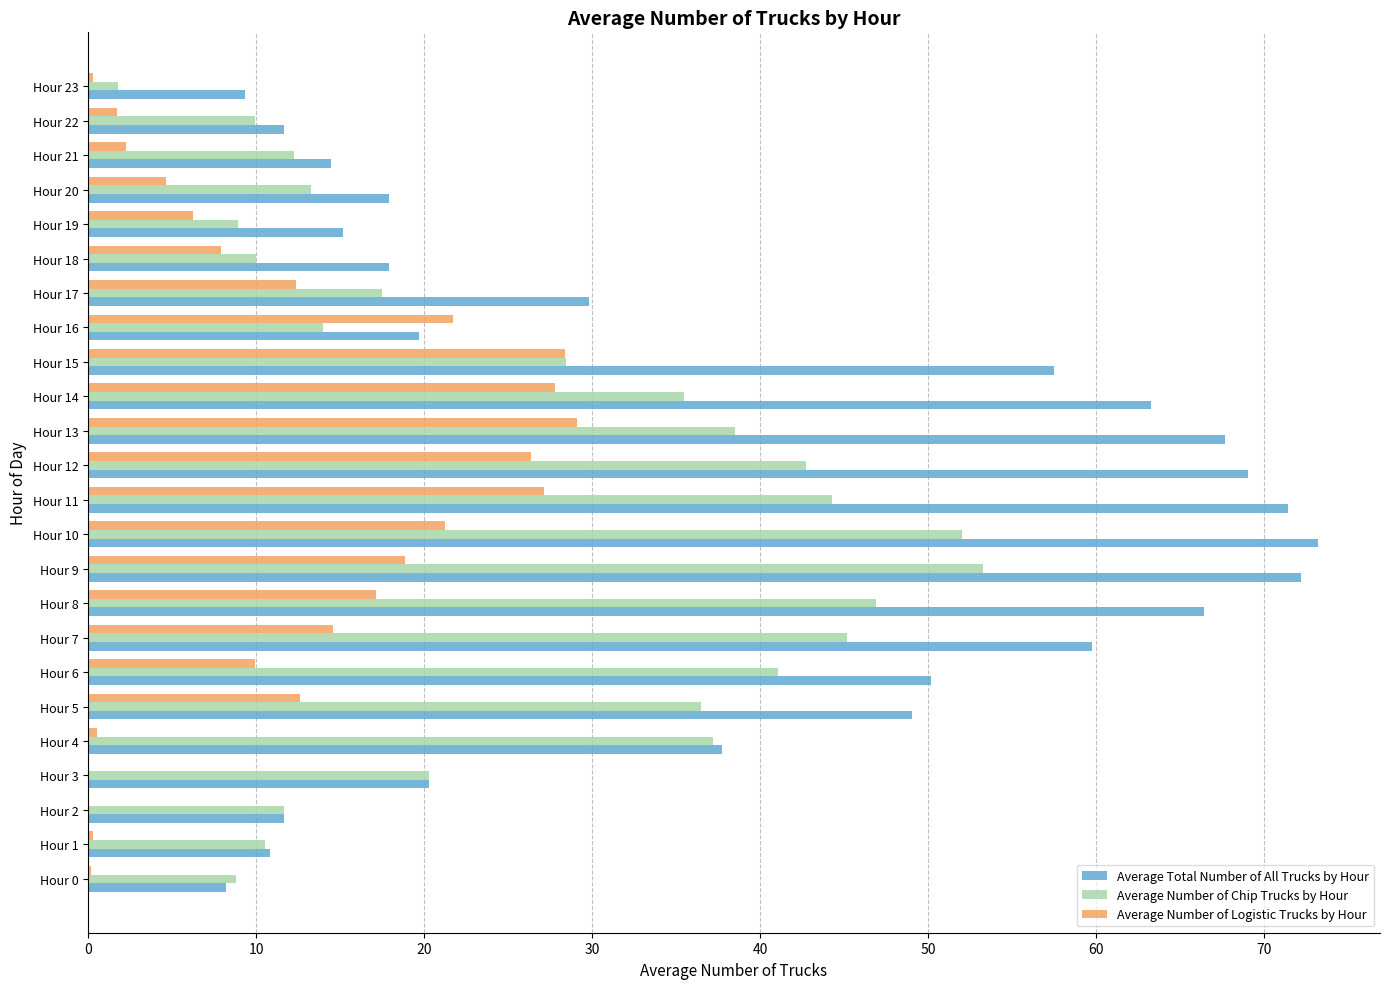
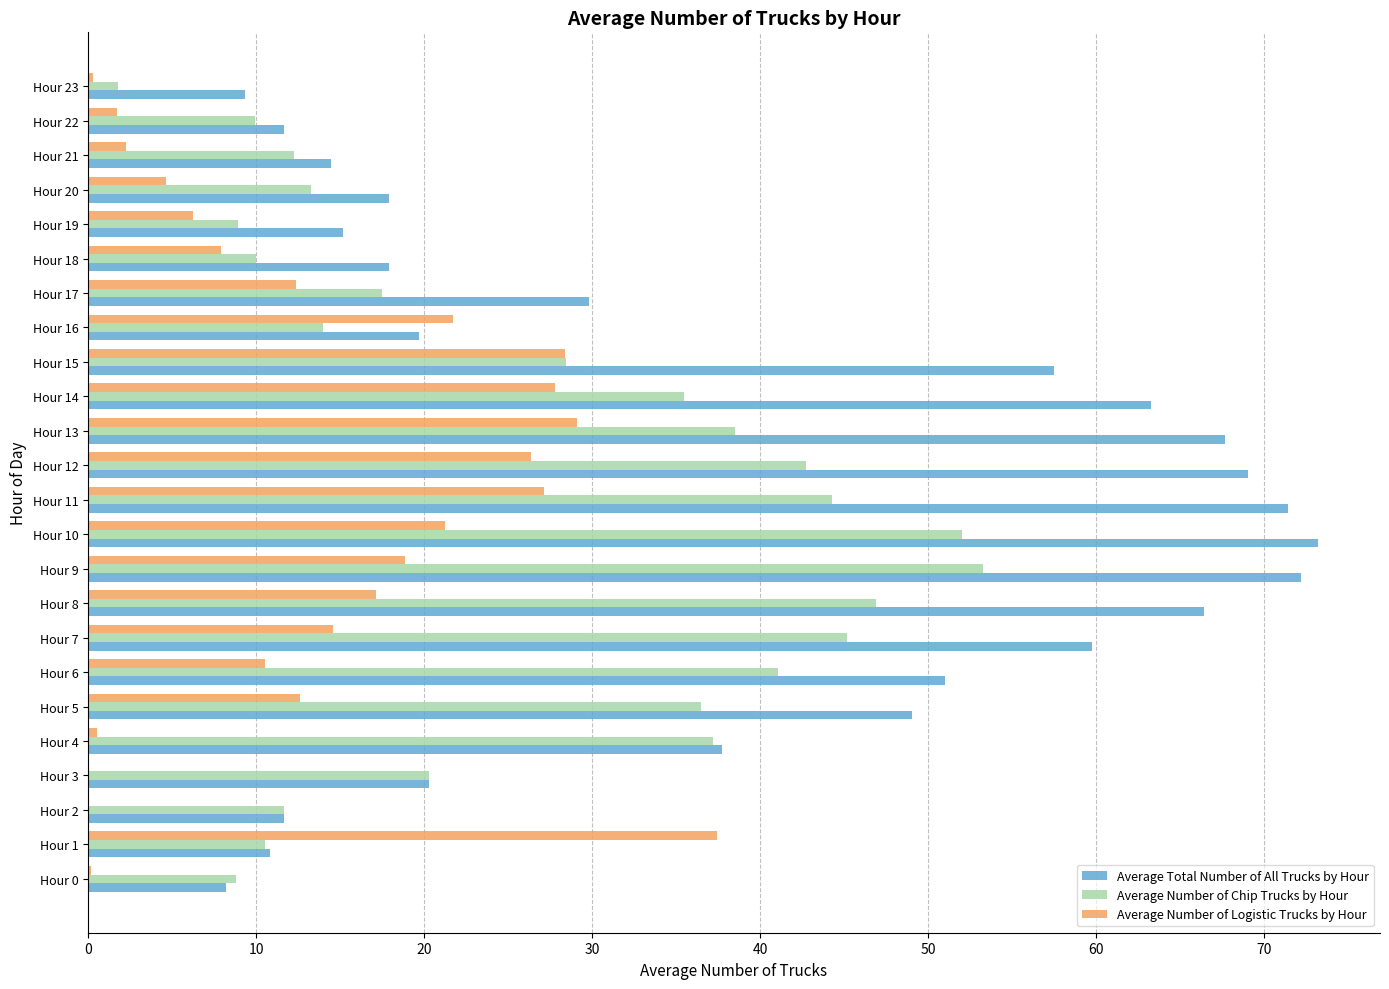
  {
    "Average Total Number of All Trucks by Hour": {
      "Hour 23": 9.4,
      "Hour 22": 11.6,
      "Hour 21": 14.5,
      "Hour 20": 17.9,
      "Hour 19": 15.2,
      "Hour 18": 17.9,
      "Hour 17": 29.8,
      "Hour 16": 19.7,
      "Hour 15": 57.5,
      "Hour 14": 63.3,
      "Hour 13": 67.6,
      "Hour 12": 69.1,
      "Hour 11": 71.4,
      "Hour 10": 73.2,
      "Hour 9": 72.2,
      "Hour 8": 66.4,
      "Hour 7": 59.8,
-     "Hour 6": 50.2,
+     "Hour 6": 51.0,
      "Hour 5": 49.1,
      "Hour 4": 37.7,
      "Hour 3": 20.3,
      "Hour 2": 11.6,
      "Hour 1": 10.8,
      "Hour 0": 8.2
    },
    "Average Number of Chip Trucks by Hour": {
      "Hour 23": 1.8,
      "Hour 22": 9.9,
      "Hour 21": 12.2,
      "Hour 20": 13.3,
      "Hour 19": 8.9,
      "Hour 18": 10.0,
      "Hour 17": 17.5,
      "Hour 16": 14.0,
      "Hour 15": 28.5,
      "Hour 14": 35.5,
      "Hour 13": 38.5,
      "Hour 12": 42.7,
      "Hour 11": 44.3,
      "Hour 10": 52.0,
      "Hour 9": 53.3,
      "Hour 8": 46.9,
      "Hour 7": 45.2,
      "Hour 6": 41.1,
      "Hour 5": 36.5,
      "Hour 4": 37.2,
      "Hour 3": 20.3,
      "Hour 2": 11.6,
      "Hour 1": 10.5,
      "Hour 0": 8.8
    },
    "Average Number of Logistic Trucks by Hour": {
      "Hour 23": 0.3,
      "Hour 22": 1.7,
      "Hour 21": 2.2,
      "Hour 20": 4.6,
      "Hour 19": 6.2,
      "Hour 18": 7.9,
      "Hour 17": 12.4,
      "Hour 16": 21.7,
      "Hour 15": 28.4,
      "Hour 14": 27.8,
      "Hour 13": 29.1,
      "Hour 12": 26.4,
      "Hour 11": 27.1,
      "Hour 10": 21.2,
      "Hour 9": 18.9,
      "Hour 8": 17.1,
      "Hour 7": 14.6,
-     "Hour 6": 9.9,
+     "Hour 6": 10.6,
      "Hour 5": 12.6,
      "Hour 4": 0.5,
      "Hour 3": 0.0,
      "Hour 2": 0.0,
-     "Hour 1": 0.3,
+     "Hour 1": 37.5,
      "Hour 0": 0.2
    }
  }
